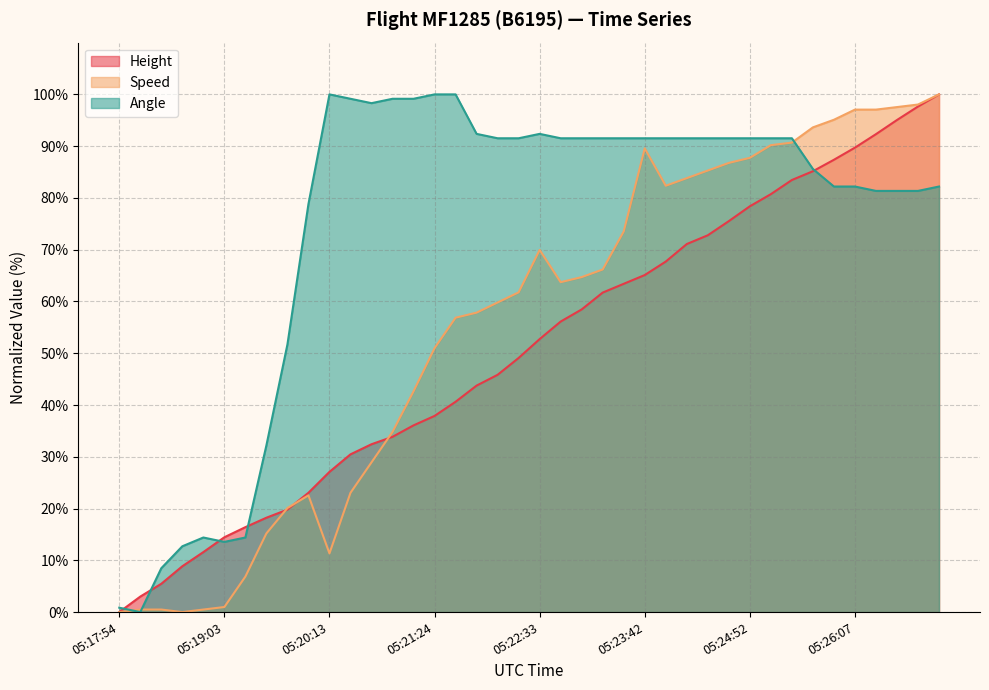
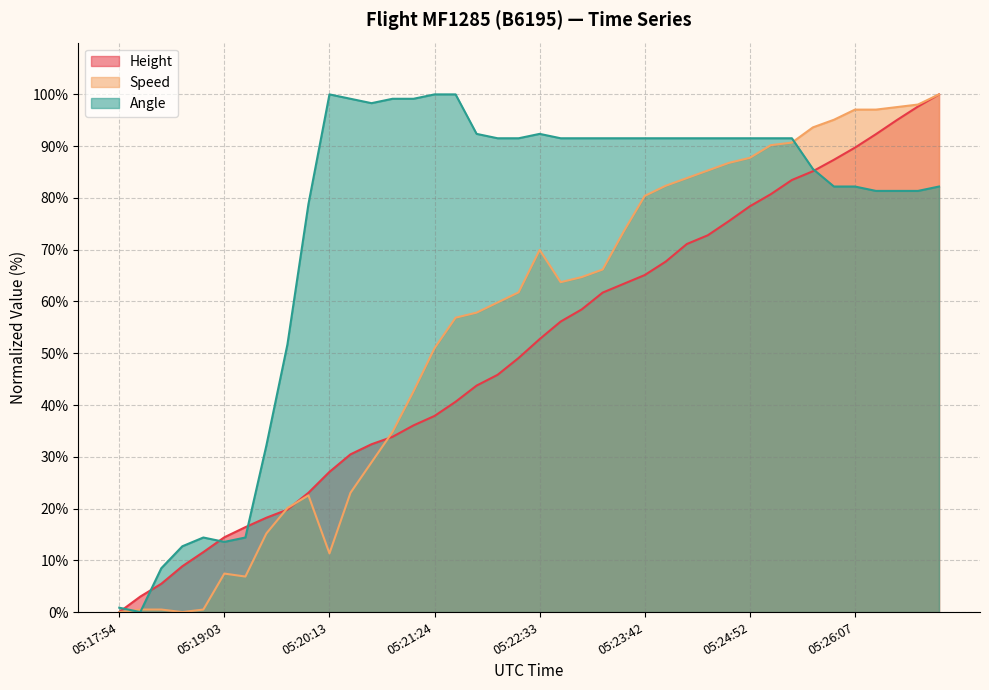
  {
    "Height": {
      "05:19:03": "14%",
      "05:20:13": "27%",
      "05:21:24": "38%",
      "05:22:33": "53%",
      "05:23:42": "65%",
      "05:24:52": "78%",
      "05:26:07": "90%"
    },
    "Speed": {
-     "05:19:03": "1%",
+     "05:19:03": "7%",
      "05:20:13": "11%",
      "05:21:24": "51%",
      "05:22:33": "70%",
-     "05:23:42": "90%",
+     "05:23:42": "80%",
      "05:24:52": "88%",
      "05:26:07": "97%"
    },
    "Angle": {
      "05:17:54": "1%",
      "05:19:03": "14%",
      "05:20:13": "100%",
      "05:21:24": "100%",
      "05:22:33": "92%",
      "05:23:42": "92%",
      "05:24:52": "92%",
      "05:26:07": "82%"
    }
  }
